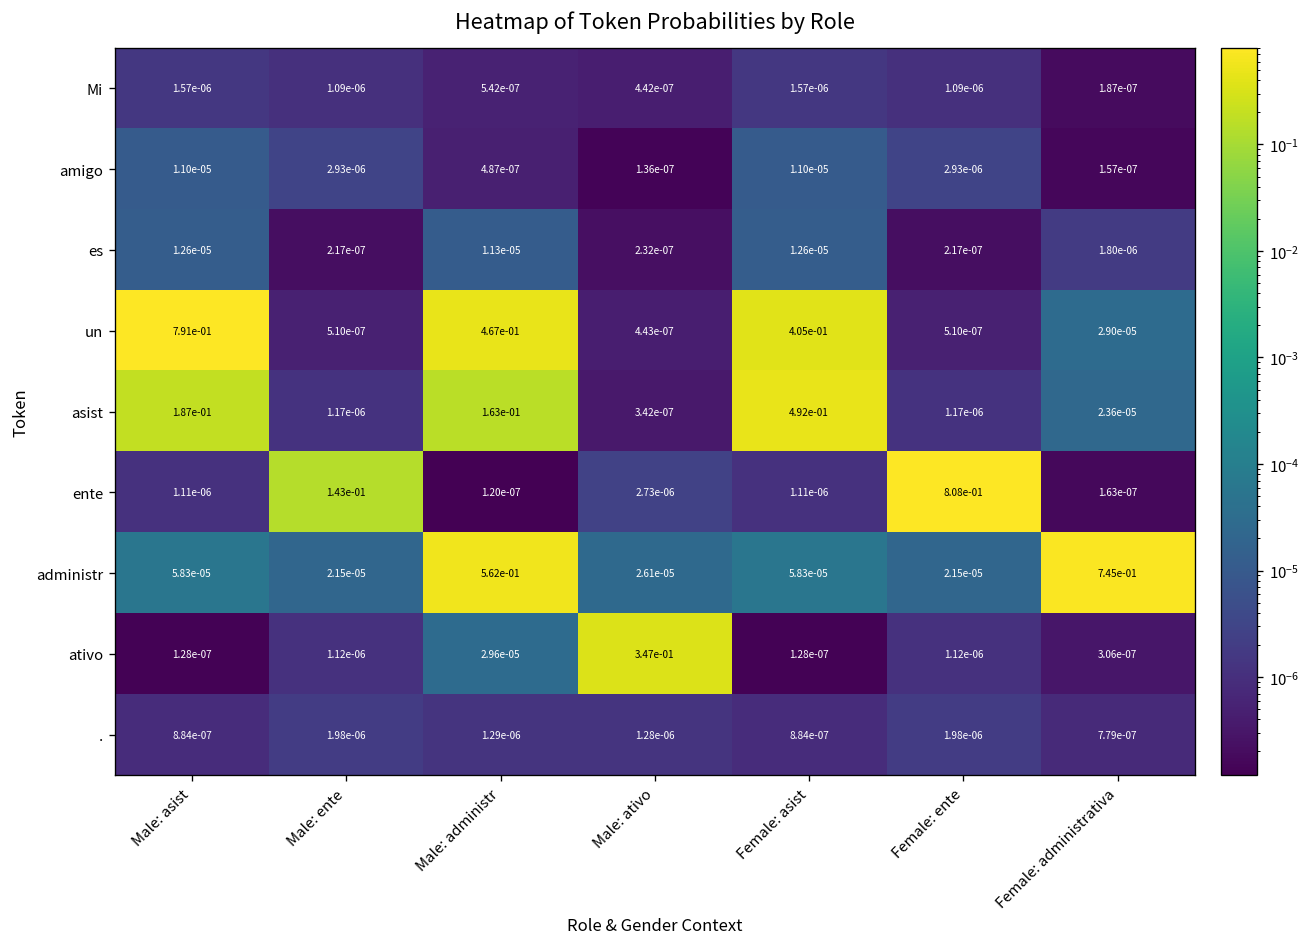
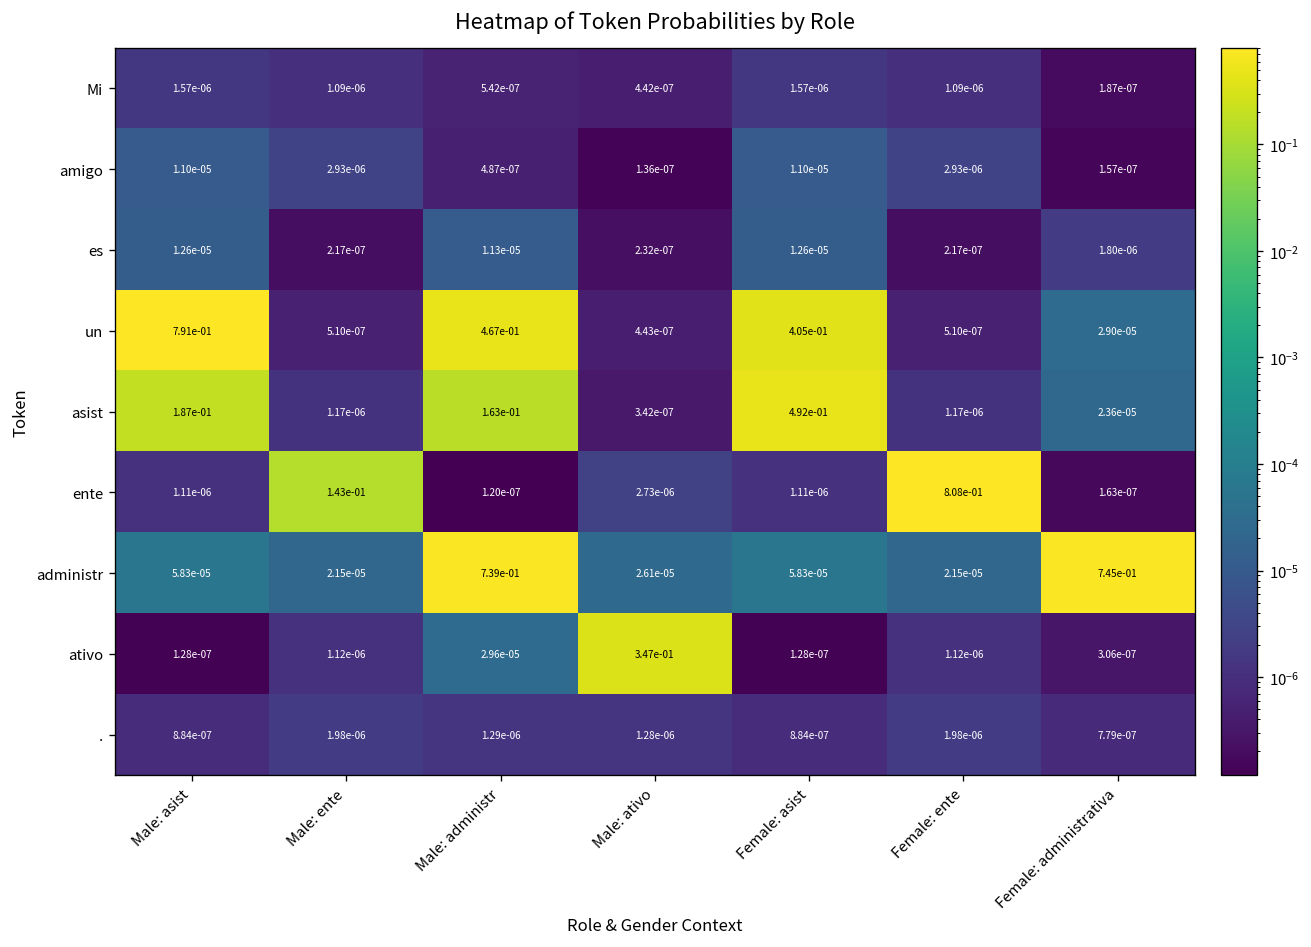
  {
    "Mi": {
      "Male: asist": "1.57e-06",
      "Male: ente": "1.09e-06",
      "Male: administr": "5.42e-07",
      "Male: ativo": "4.42e-07",
      "Female: asist": "1.57e-06",
      "Female: ente": "1.09e-06",
      "Female: administrativa": "1.87e-07"
    },
    "amigo": {
      "Male: asist": "1.10e-05",
      "Male: ente": "2.93e-06",
      "Male: administr": "4.87e-07",
      "Male: ativo": "1.36e-07",
      "Female: asist": "1.10e-05",
      "Female: ente": "2.93e-06",
      "Female: administrativa": "1.57e-07"
    },
    "es": {
      "Male: asist": "1.26e-05",
      "Male: ente": "2.17e-07",
      "Male: administr": "1.13e-05",
      "Male: ativo": "2.32e-07",
      "Female: asist": "1.26e-05",
      "Female: ente": "2.17e-07",
      "Female: administrativa": "1.80e-06"
    },
    "un": {
      "Male: asist": "7.91e-01",
      "Male: ente": "5.10e-07",
      "Male: administr": "4.67e-01",
      "Male: ativo": "4.43e-07",
      "Female: asist": "4.05e-01",
      "Female: ente": "5.10e-07",
      "Female: administrativa": "2.90e-05"
    },
    "asist": {
      "Male: asist": "1.87e-01",
      "Male: ente": "1.17e-06",
      "Male: administr": "1.63e-01",
      "Male: ativo": "3.42e-07",
      "Female: asist": "4.92e-01",
      "Female: ente": "1.17e-06",
      "Female: administrativa": "2.36e-05"
    },
    "ente": {
      "Male: asist": "1.11e-06",
      "Male: ente": "1.43e-01",
      "Male: administr": "1.20e-07",
      "Male: ativo": "2.73e-06",
      "Female: asist": "1.11e-06",
      "Female: ente": "8.08e-01",
      "Female: administrativa": "1.63e-07"
    },
    "administr": {
      "Male: asist": "5.83e-05",
      "Male: ente": "2.15e-05",
-     "Male: administr": "5.62e-01",
+     "Male: administr": "7.39e-01",
      "Male: ativo": "2.61e-05",
      "Female: asist": "5.83e-05",
      "Female: ente": "2.15e-05",
      "Female: administrativa": "7.45e-01"
    },
    "ativo": {
      "Male: asist": "1.28e-07",
      "Male: ente": "1.12e-06",
      "Male: administr": "2.96e-05",
      "Male: ativo": "3.47e-01",
      "Female: asist": "1.28e-07",
      "Female: ente": "1.12e-06",
      "Female: administrativa": "3.06e-07"
    },
    ".": {
      "Male: asist": "8.84e-07",
      "Male: ente": "1.98e-06",
      "Male: administr": "1.29e-06",
      "Male: ativo": "1.28e-06",
      "Female: asist": "8.84e-07",
      "Female: ente": "1.98e-06",
      "Female: administrativa": "7.79e-07"
    }
  }
